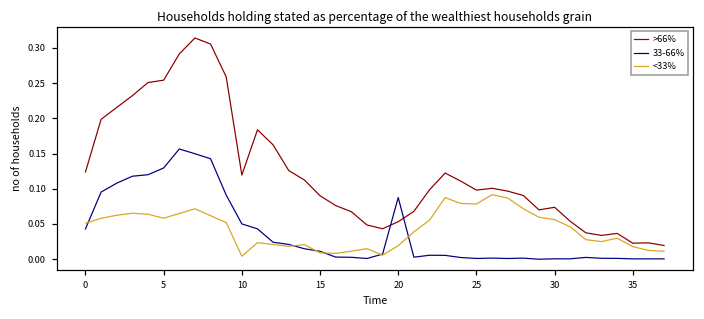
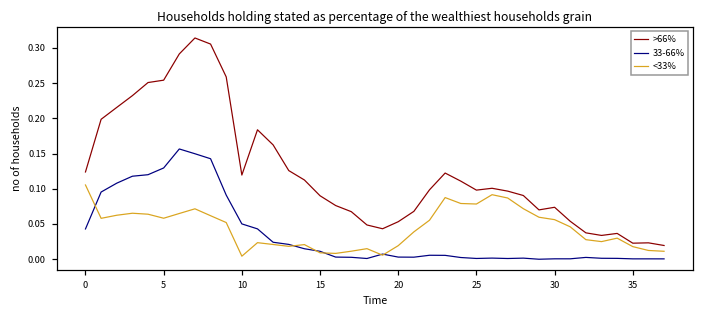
  {
    ">66%": {
      "0": 0.12,
      "5": 0.25,
      "10": 0.12,
      "15": 0.09,
      "20": 0.05,
      "25": 0.10,
      "30": 0.07,
      "35": 0.02
    },
    "33-66%": {
      "0": 0.04,
      "5": 0.13,
      "10": 0.05,
-     "20": 0.09,
+     "20": 0.00,
      "25": 0.00,
      "30": 0.00,
      "35": 0.00
    },
    "<33%": {
-     "0": 0.05,
+     "0": 0.11,
      "5": 0.06,
      "10": 0.00,
      "20": 0.02,
      "25": 0.08,
      "30": 0.06,
      "35": 0.02
    }
  }
